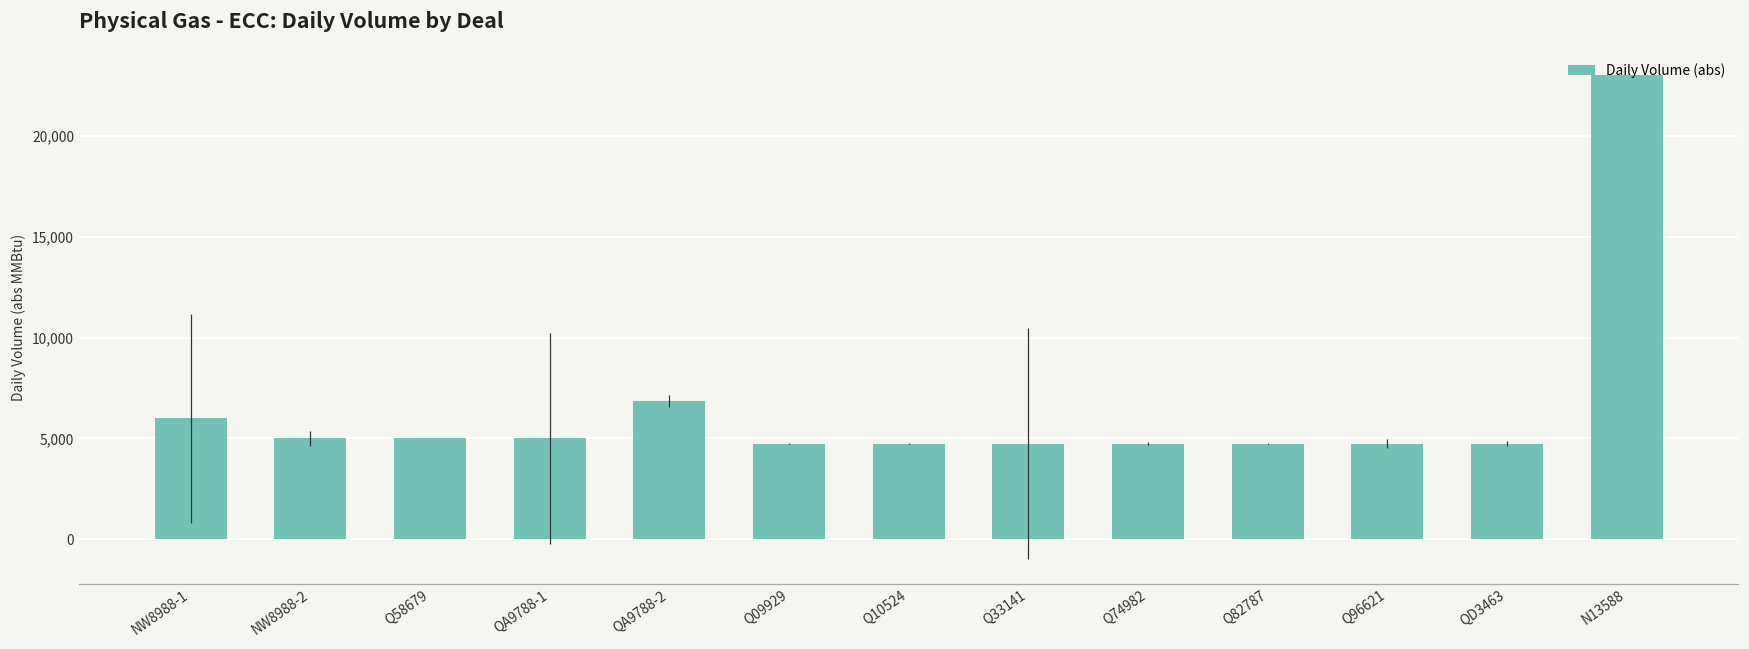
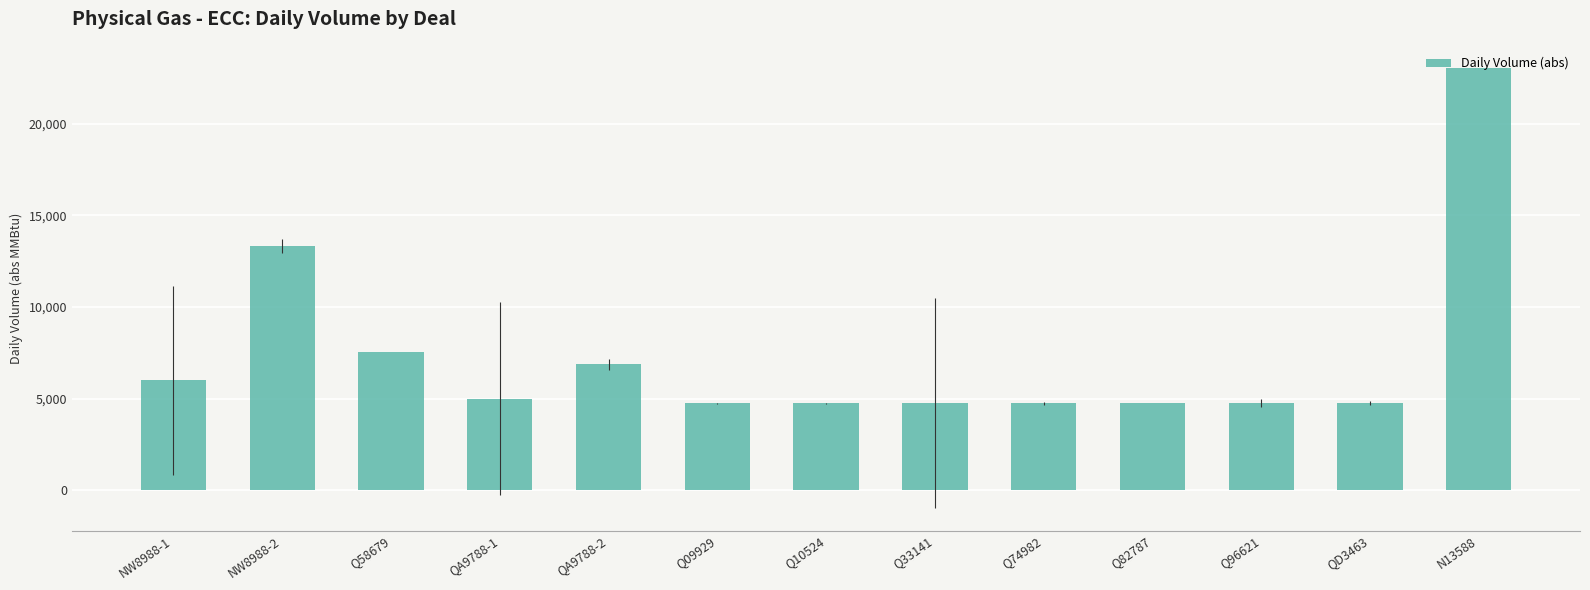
  {
    "NW8988-1": "6,000",
-   "NW8988-2": "5,000",
-   "Q58679": "5,000",
+   "NW8988-2": "13,300",
+   "Q58679": "7,500",
    "QA9788-1": "5,000",
    "QA9788-2": "6,900",
    "Q09929": "4,700",
    "Q10524": "4,700",
    "Q33141": "4,700",
    "Q74982": "4,700",
    "Q82787": "4,700",
    "Q96621": "4,700",
    "QD3463": "4,700",
    "N13588": "23,000"
  }
